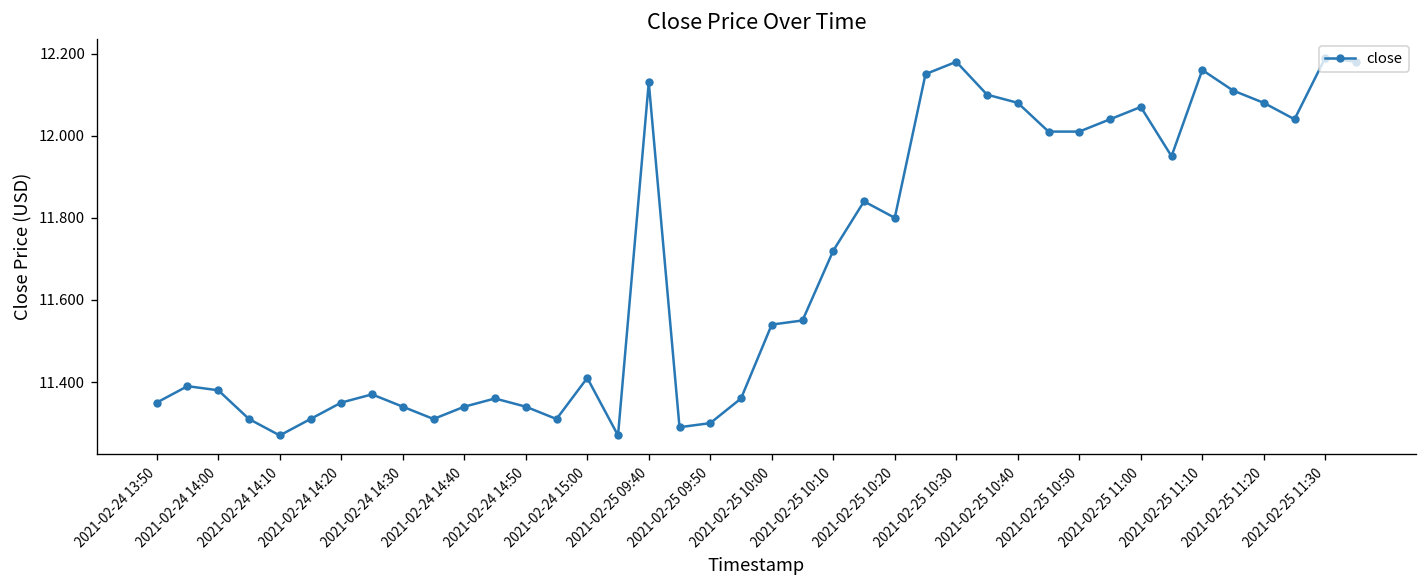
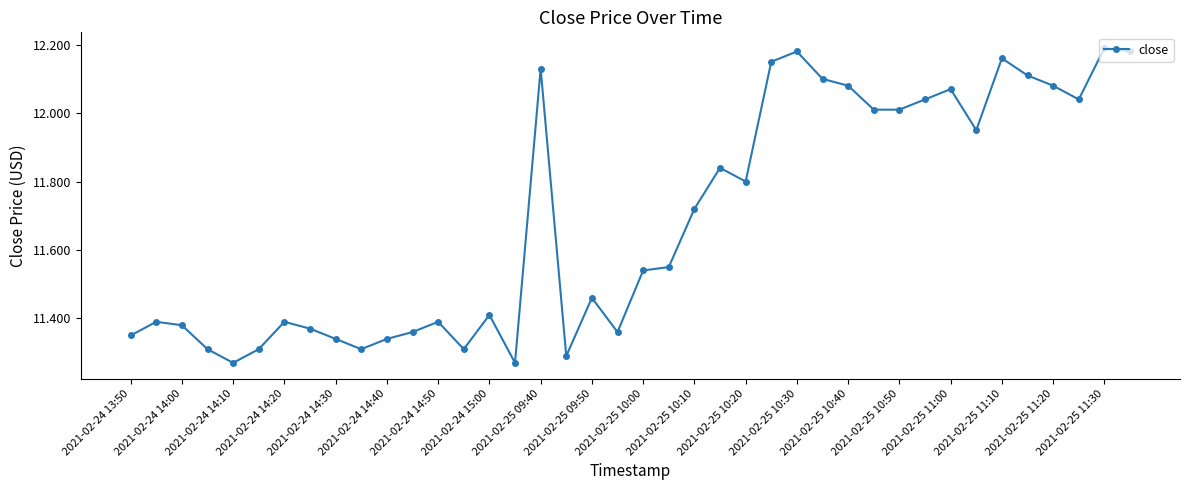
  {
    "2021-02-24 13:50": 11.35,
    "2021-02-24 14:00": 11.38,
    "2021-02-24 14:10": 11.27,
-   "2021-02-24 14:20": 11.35,
+   "2021-02-24 14:20": 11.39,
    "2021-02-24 14:30": 11.34,
    "2021-02-24 14:40": 11.34,
-   "2021-02-24 14:50": 11.34,
+   "2021-02-24 14:50": 11.39,
    "2021-02-24 15:00": 11.41,
    "2021-02-25 09:40": 12.13,
-   "2021-02-25 09:50": 11.30,
+   "2021-02-25 09:50": 11.46,
    "2021-02-25 10:00": 11.54,
    "2021-02-25 10:10": 11.72,
    "2021-02-25 10:20": 11.80,
    "2021-02-25 10:30": 12.18,
    "2021-02-25 10:40": 12.08,
    "2021-02-25 10:50": 12.01,
    "2021-02-25 11:00": 12.07,
    "2021-02-25 11:10": 12.16,
    "2021-02-25 11:20": 12.08
  }
